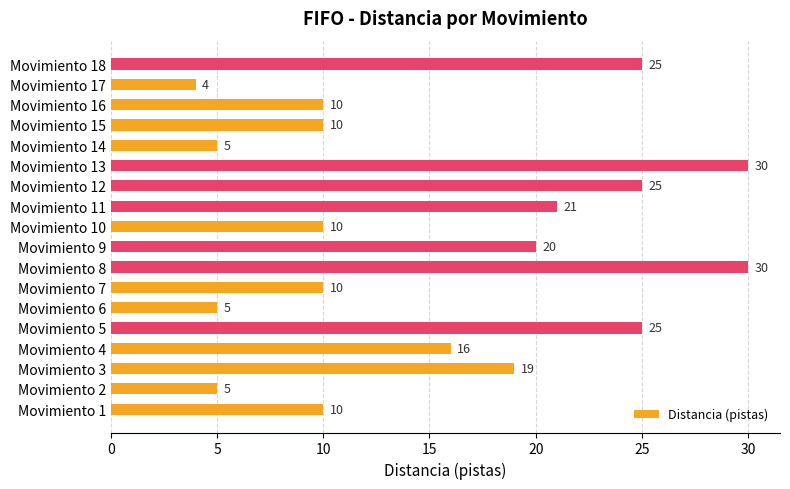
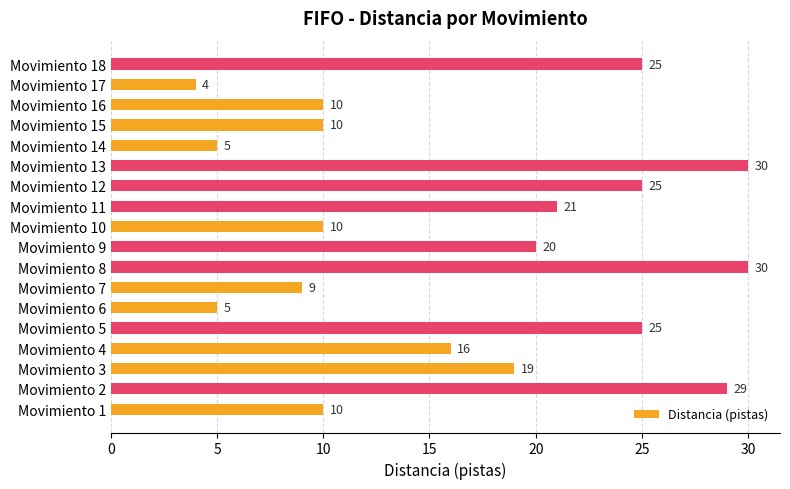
  {
    "Movimiento 18": 25,
    "Movimiento 17": 4,
    "Movimiento 16": 10,
    "Movimiento 15": 10,
    "Movimiento 14": 5,
    "Movimiento 13": 30,
    "Movimiento 12": 25,
    "Movimiento 11": 21,
    "Movimiento 10": 10,
    "Movimiento 9": 20,
    "Movimiento 8": 30,
-   "Movimiento 7": 10,
+   "Movimiento 7": 9,
    "Movimiento 6": 5,
    "Movimiento 5": 25,
    "Movimiento 4": 16,
    "Movimiento 3": 19,
-   "Movimiento 2": 5,
+   "Movimiento 2": 29,
    "Movimiento 1": 10
  }
